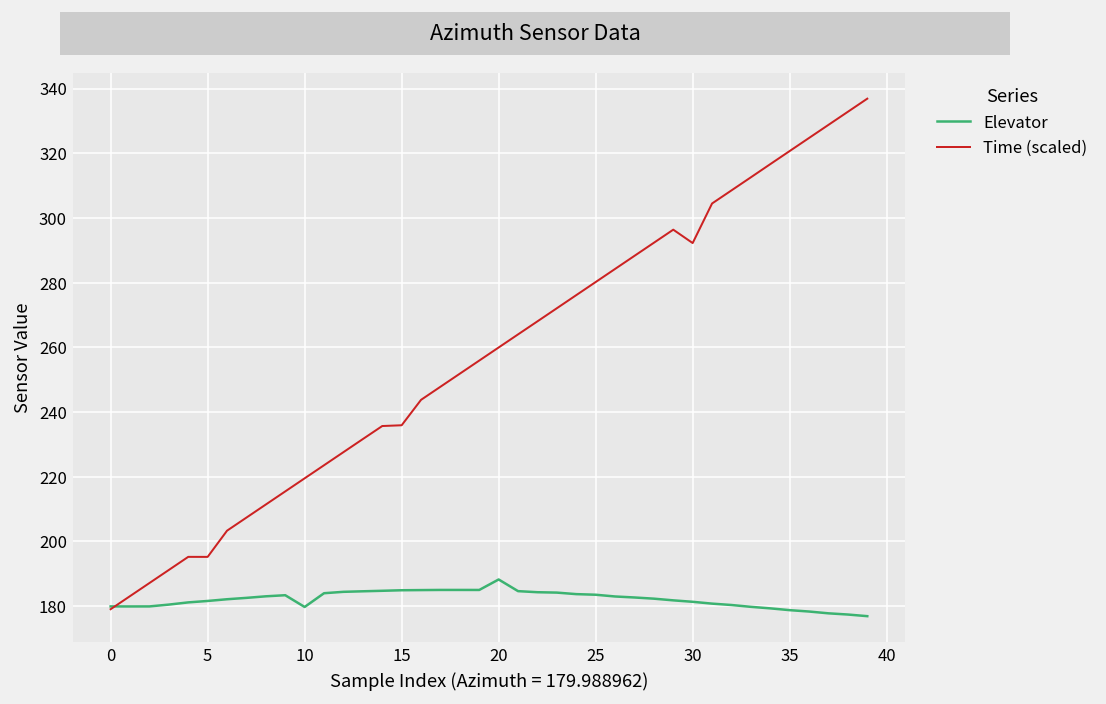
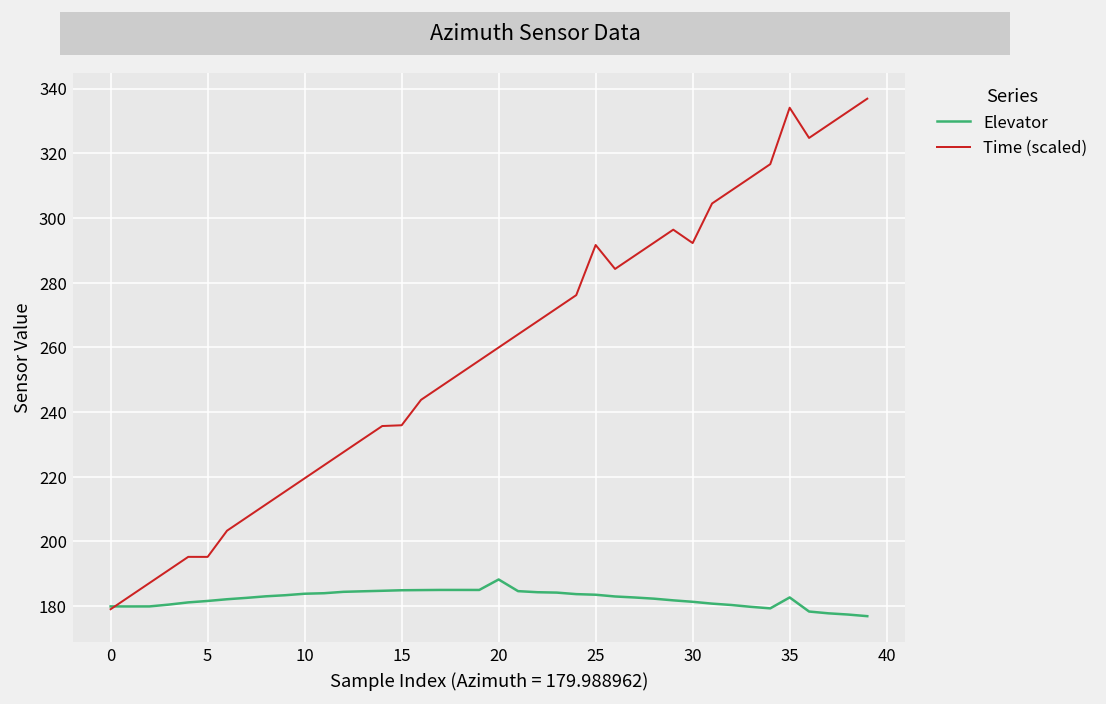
  {
    "Elevator": {
      "5": 182,
-     "10": 180,
+     "10": 184,
      "15": 185,
      "20": 188,
      "25": 184,
      "30": 181,
-     "35": 179
+     "35": 183
    },
    "Time (scaled)": {
      "5": 195,
      "10": 220,
      "15": 236,
      "20": 260,
-     "25": 280,
+     "25": 292,
      "30": 292,
-     "35": 321
+     "35": 334
    }
  }
